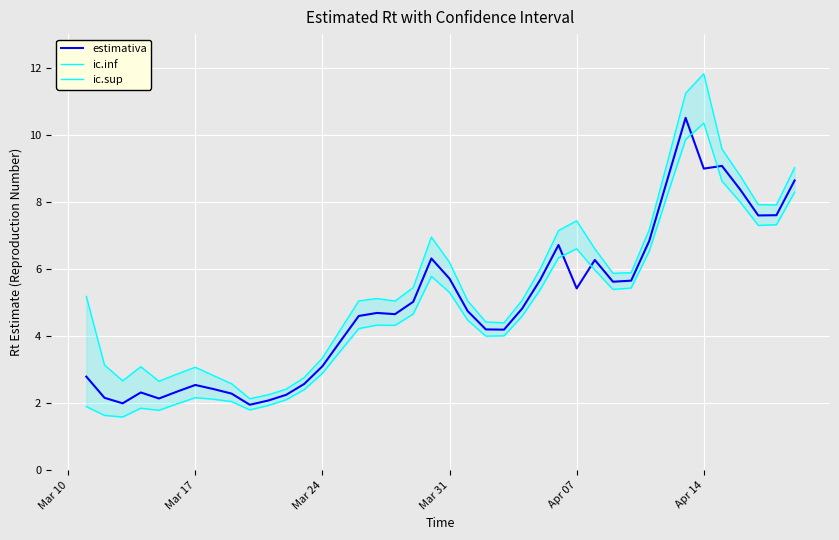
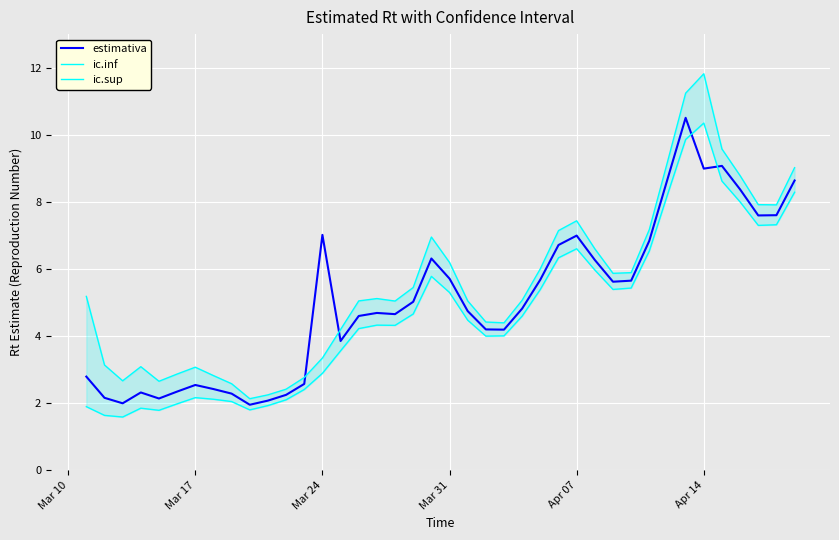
  {
    "estimativa": {
      "Mar 17": 2.5,
-     "Mar 24": 3.1,
+     "Mar 24": 7.0,
      "Mar 31": 5.7,
-     "Apr 07": 5.4,
+     "Apr 07": 7.0,
      "Apr 14": 9.0
    }
  }
